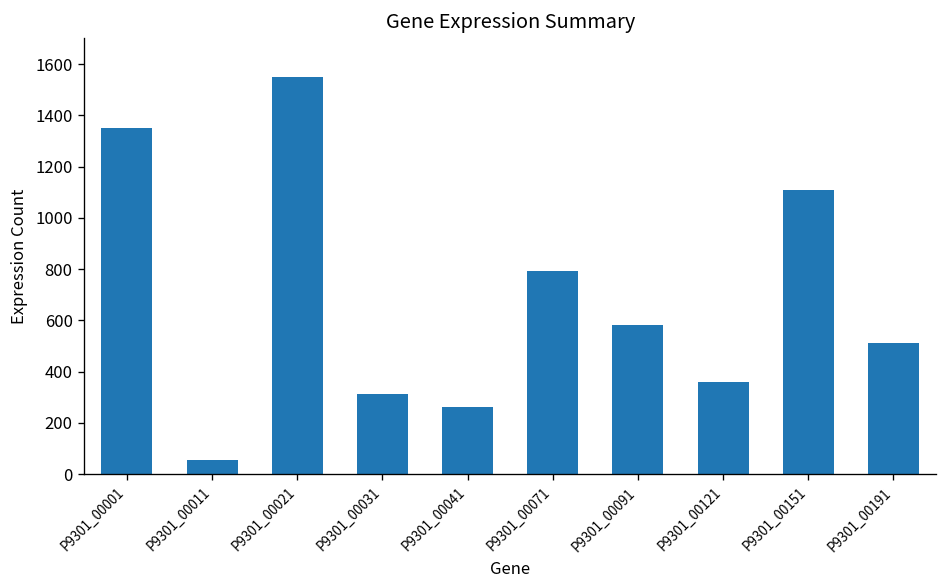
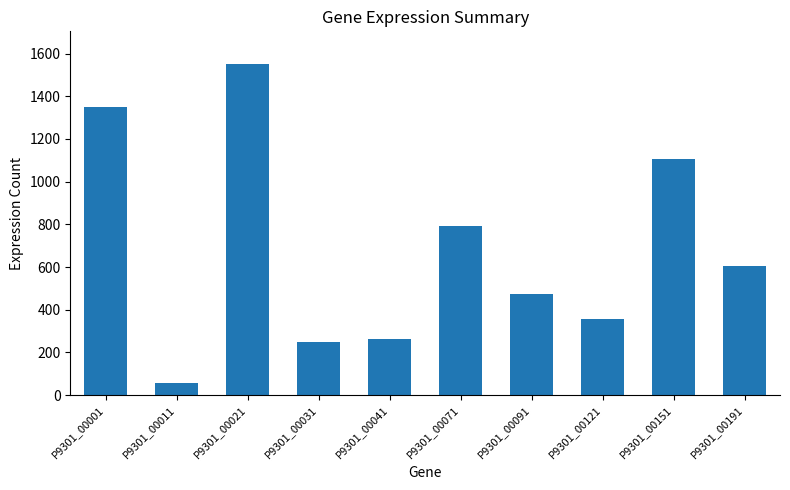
  {
    "P9301_00001": 1350,
    "P9301_00011": 60,
    "P9301_00021": 1550,
-   "P9301_00031": 310,
+   "P9301_00031": 250,
    "P9301_00041": 260,
    "P9301_00071": 790,
-   "P9301_00091": 580,
+   "P9301_00091": 470,
    "P9301_00121": 360,
    "P9301_00151": 1110,
-   "P9301_00191": 510
+   "P9301_00191": 610
  }
